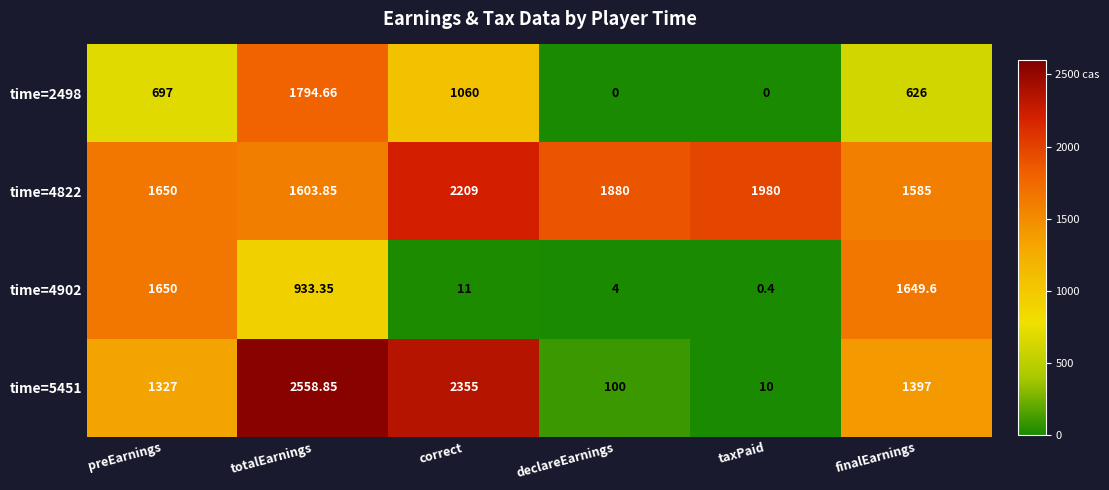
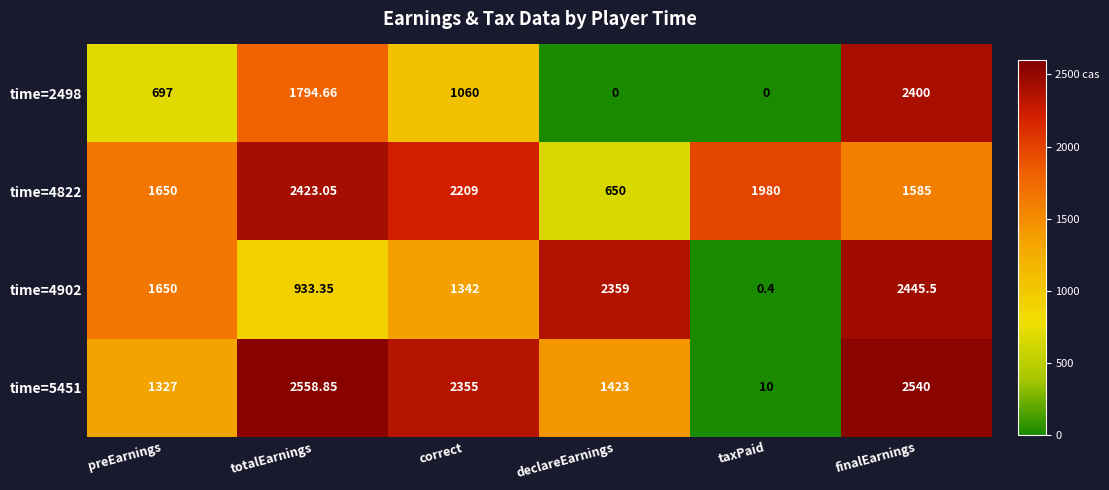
  {
    "time=2498": {
      "preEarnings": 697,
      "totalEarnings": 1794.66,
      "correct": 1060,
      "declareEarnings": 0,
      "taxPaid": 0,
-     "finalEarnings": 626
+     "finalEarnings": 2400
    },
    "time=4822": {
      "preEarnings": 1650,
-     "totalEarnings": 1603.85,
+     "totalEarnings": 2423.05,
      "correct": 2209,
-     "declareEarnings": 1880,
+     "declareEarnings": 650,
      "taxPaid": 1980,
      "finalEarnings": 1585
    },
    "time=4902": {
      "preEarnings": 1650,
      "totalEarnings": 933.35,
-     "correct": 11,
-     "declareEarnings": 4,
+     "correct": 1342,
+     "declareEarnings": 2359,
      "taxPaid": 0.4,
-     "finalEarnings": 1649.6
+     "finalEarnings": 2445.5
    },
    "time=5451": {
      "preEarnings": 1327,
      "totalEarnings": 2558.85,
      "correct": 2355,
-     "declareEarnings": 100,
+     "declareEarnings": 1423,
      "taxPaid": 10,
-     "finalEarnings": 1397
+     "finalEarnings": 2540
    }
  }
